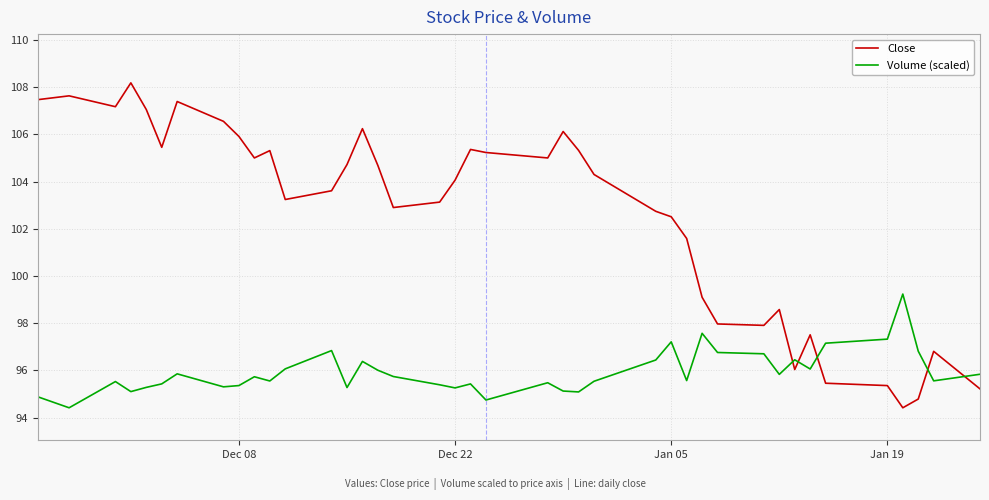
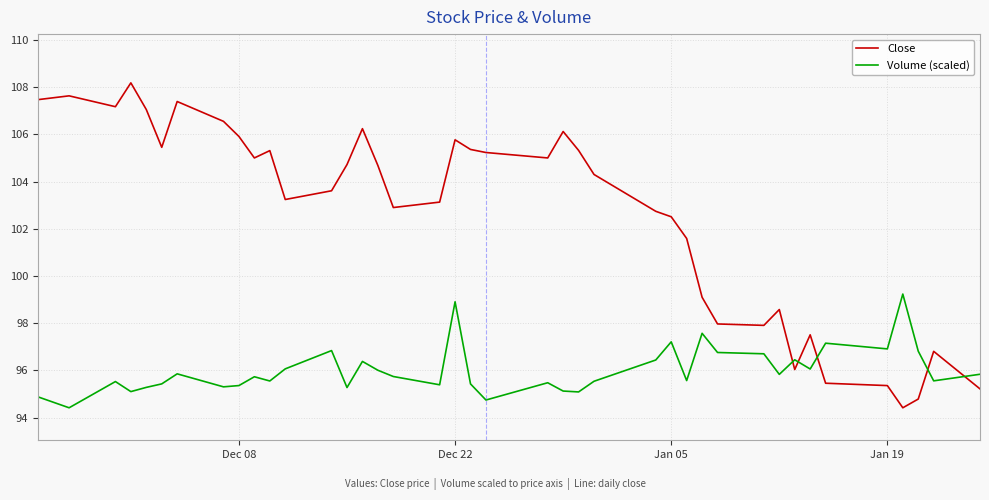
  {
    "Close": {
      "Dec 08": 105.9,
-     "Dec 22": 104.1,
+     "Dec 22": 105.8,
      "Jan 05": 102.5,
      "Jan 19": 95.4
    },
    "Volume (scaled)": {
      "Dec 08": 95.4,
-     "Dec 22": 95.3,
+     "Dec 22": 98.9,
      "Jan 05": 97.2,
-     "Jan 19": 97.3
+     "Jan 19": 96.9
    }
  }
